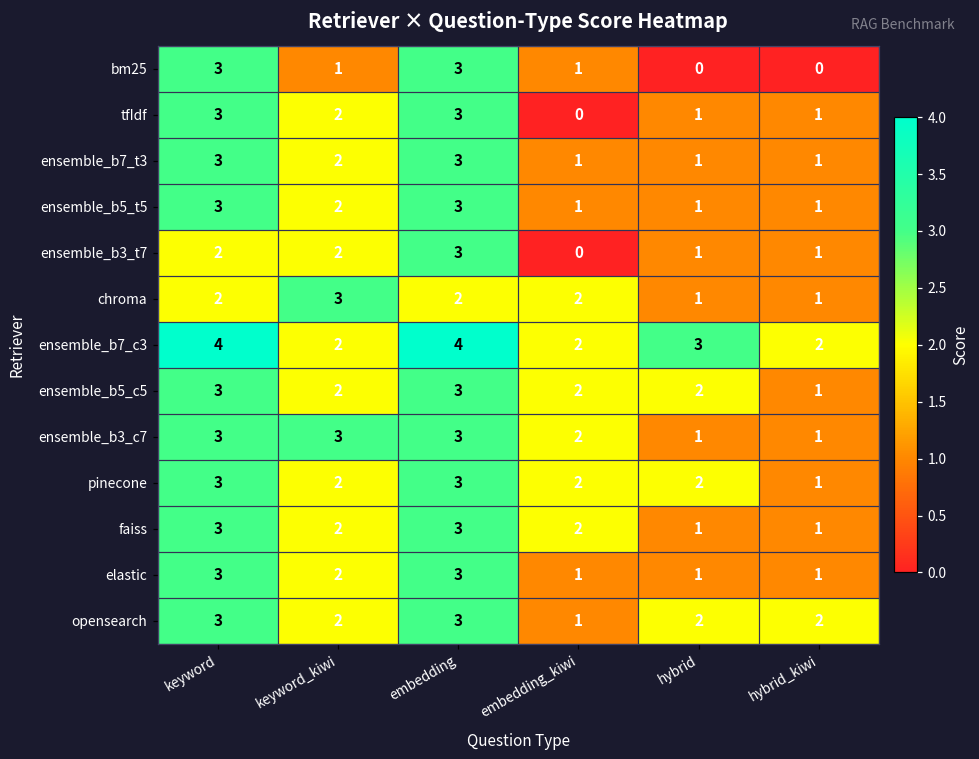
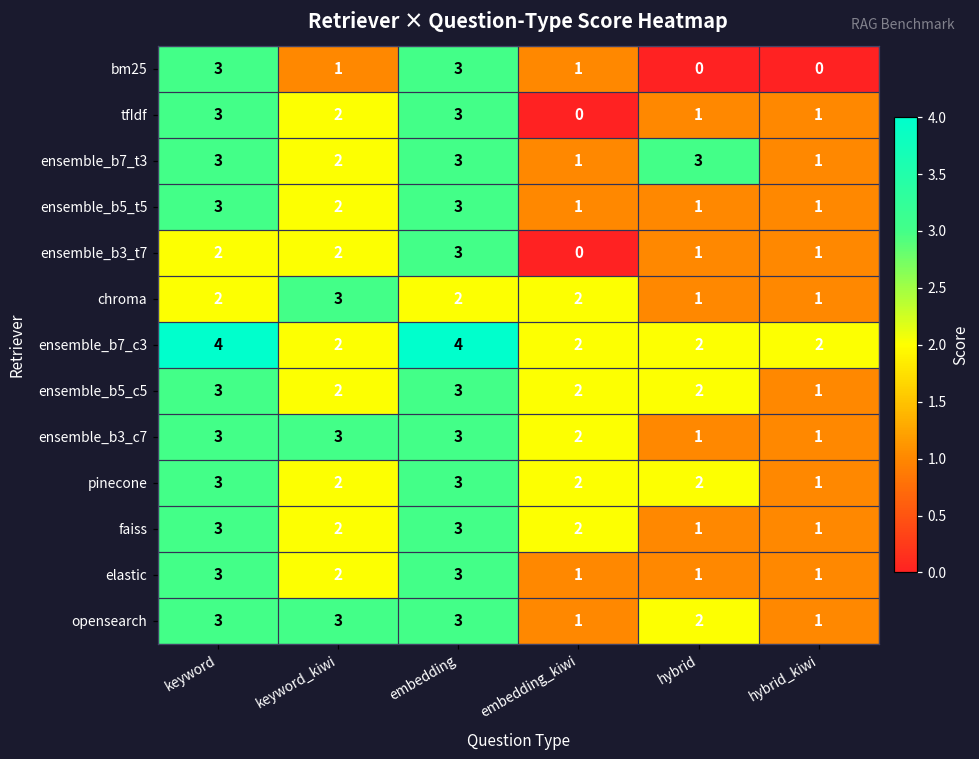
  {
    "bm25": {
      "keyword": 3,
      "keyword_kiwi": 1,
      "embedding": 3,
      "embedding_kiwi": 1,
      "hybrid": 0,
      "hybrid_kiwi": 0
    },
    "tfIdf": {
      "keyword": 3,
      "keyword_kiwi": 2,
      "embedding": 3,
      "embedding_kiwi": 0,
      "hybrid": 1,
      "hybrid_kiwi": 1
    },
    "ensemble_b7_t3": {
      "keyword": 3,
      "keyword_kiwi": 2,
      "embedding": 3,
      "embedding_kiwi": 1,
-     "hybrid": 1,
+     "hybrid": 3,
      "hybrid_kiwi": 1
    },
    "ensemble_b5_t5": {
      "keyword": 3,
      "keyword_kiwi": 2,
      "embedding": 3,
      "embedding_kiwi": 1,
      "hybrid": 1,
      "hybrid_kiwi": 1
    },
    "ensemble_b3_t7": {
      "keyword": 2,
      "keyword_kiwi": 2,
      "embedding": 3,
      "embedding_kiwi": 0,
      "hybrid": 1,
      "hybrid_kiwi": 1
    },
    "chroma": {
      "keyword": 2,
      "keyword_kiwi": 3,
      "embedding": 2,
      "embedding_kiwi": 2,
      "hybrid": 1,
      "hybrid_kiwi": 1
    },
    "ensemble_b7_c3": {
      "keyword": 4,
      "keyword_kiwi": 2,
      "embedding": 4,
      "embedding_kiwi": 2,
-     "hybrid": 3,
+     "hybrid": 2,
      "hybrid_kiwi": 2
    },
    "ensemble_b5_c5": {
      "keyword": 3,
      "keyword_kiwi": 2,
      "embedding": 3,
      "embedding_kiwi": 2,
      "hybrid": 2,
      "hybrid_kiwi": 1
    },
    "ensemble_b3_c7": {
      "keyword": 3,
      "keyword_kiwi": 3,
      "embedding": 3,
      "embedding_kiwi": 2,
      "hybrid": 1,
      "hybrid_kiwi": 1
    },
    "pinecone": {
      "keyword": 3,
      "keyword_kiwi": 2,
      "embedding": 3,
      "embedding_kiwi": 2,
      "hybrid": 2,
      "hybrid_kiwi": 1
    },
    "faiss": {
      "keyword": 3,
      "keyword_kiwi": 2,
      "embedding": 3,
      "embedding_kiwi": 2,
      "hybrid": 1,
      "hybrid_kiwi": 1
    },
    "elastic": {
      "keyword": 3,
      "keyword_kiwi": 2,
      "embedding": 3,
      "embedding_kiwi": 1,
      "hybrid": 1,
      "hybrid_kiwi": 1
    },
    "opensearch": {
      "keyword": 3,
-     "keyword_kiwi": 2,
+     "keyword_kiwi": 3,
      "embedding": 3,
      "embedding_kiwi": 1,
      "hybrid": 2,
-     "hybrid_kiwi": 2
+     "hybrid_kiwi": 1
    }
  }
